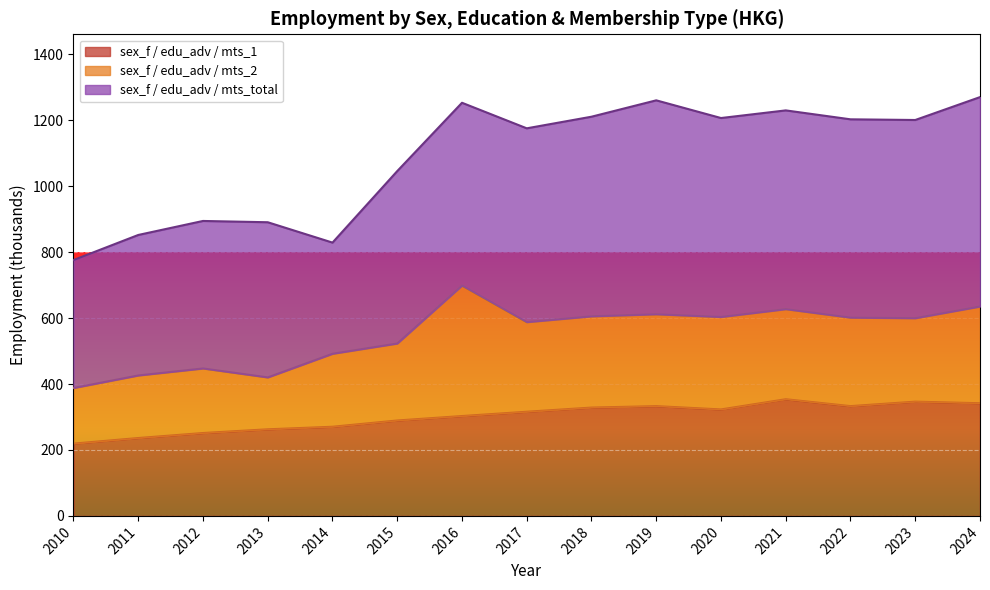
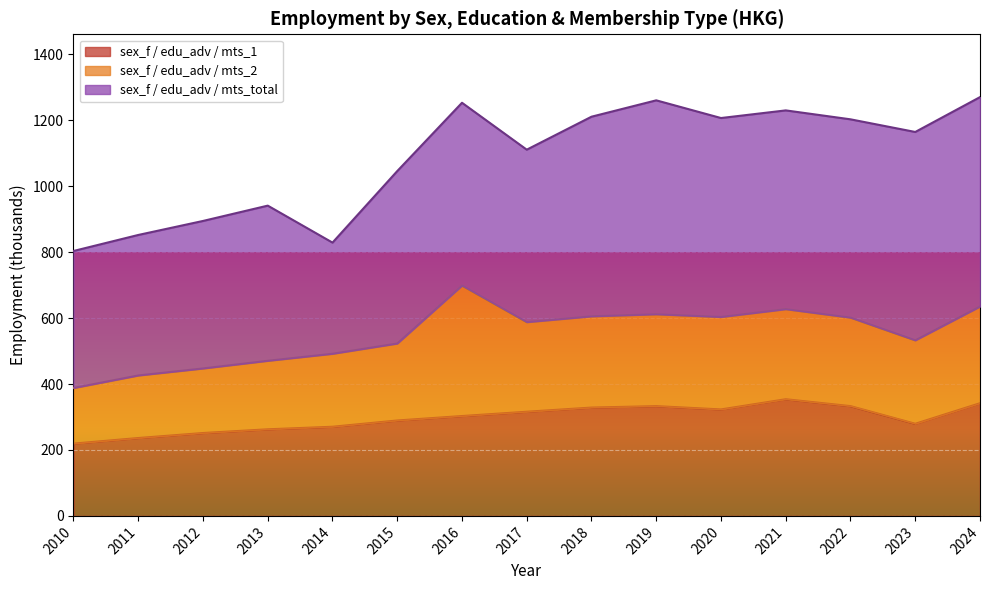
  {
    "sex_f / edu_adv / mts_1": {
      "2010": 220,
      "2011": 240,
      "2012": 250,
      "2013": 260,
      "2014": 270,
      "2015": 290,
      "2016": 300,
      "2017": 320,
      "2018": 330,
      "2019": 330,
      "2020": 320,
      "2021": 350,
      "2022": 330,
-     "2023": 350,
+     "2023": 280,
      "2024": 340
    },
    "sex_f / edu_adv / mts_2": {
      "2010": 170,
      "2011": 190,
      "2012": 200,
-     "2013": 160,
+     "2013": 210,
      "2014": 220,
      "2015": 230,
      "2016": 400,
      "2017": 270,
      "2018": 280,
      "2019": 280,
      "2020": 280,
      "2021": 270,
      "2022": 270,
      "2023": 250,
      "2024": 290
    },
    "sex_f / edu_adv / mts_total": {
-     "2010": 390,
+     "2010": 420,
      "2011": 430,
      "2012": 450,
      "2013": 470,
      "2014": 340,
      "2015": 520,
      "2016": 550,
-     "2017": 590,
+     "2017": 520,
      "2018": 610,
      "2019": 650,
      "2020": 600,
      "2021": 600,
      "2022": 600,
-     "2023": 600,
+     "2023": 630,
      "2024": 640
    }
  }
